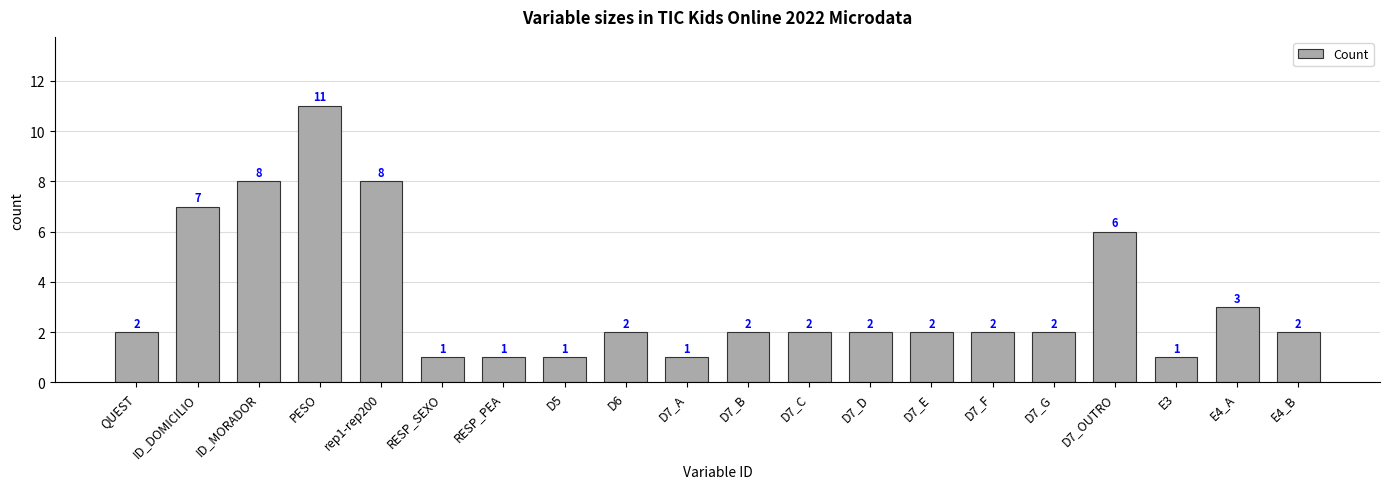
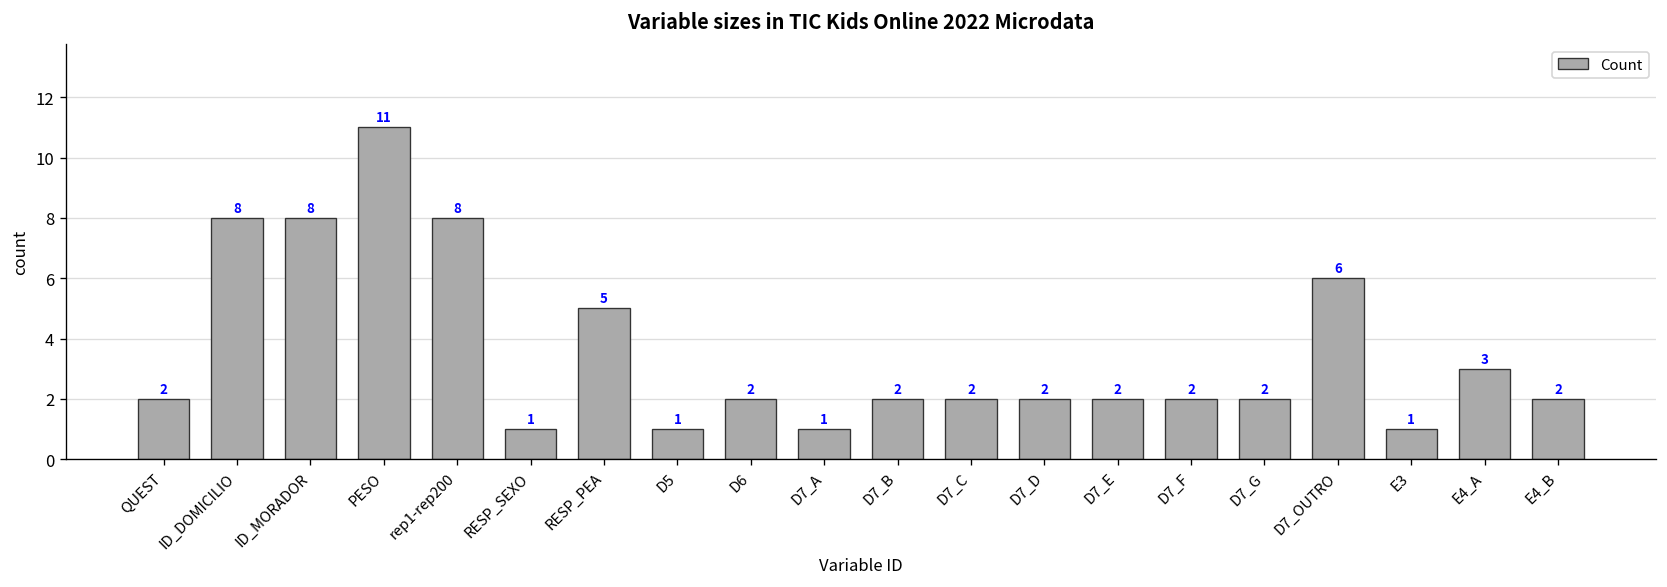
  {
    "QUEST": 2,
-   "ID_DOMICILIO": 7,
+   "ID_DOMICILIO": 8,
    "ID_MORADOR": 8,
    "PESO": 11,
    "rep1-rep200": 8,
    "RESP_SEXO": 1,
-   "RESP_PEA": 1,
+   "RESP_PEA": 5,
    "D5": 1,
    "D6": 2,
    "D7_A": 1,
    "D7_B": 2,
    "D7_C": 2,
    "D7_D": 2,
    "D7_E": 2,
    "D7_F": 2,
    "D7_G": 2,
    "D7_OUTRO": 6,
    "E3": 1,
    "E4_A": 3,
    "E4_B": 2
  }
